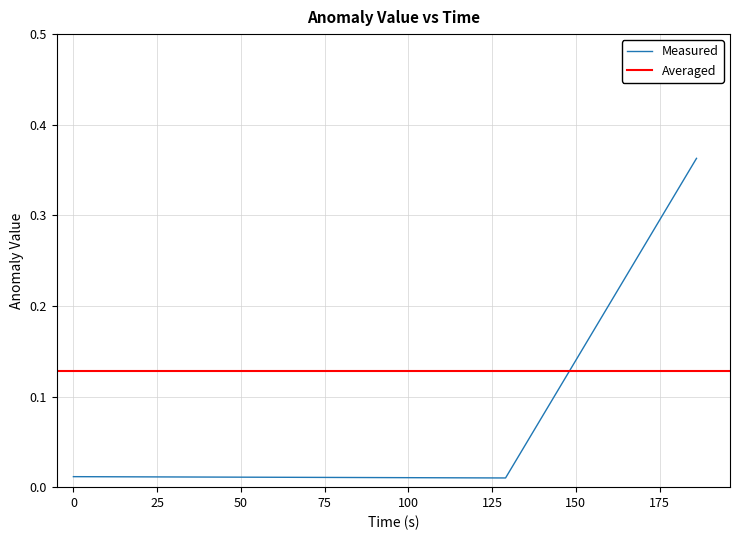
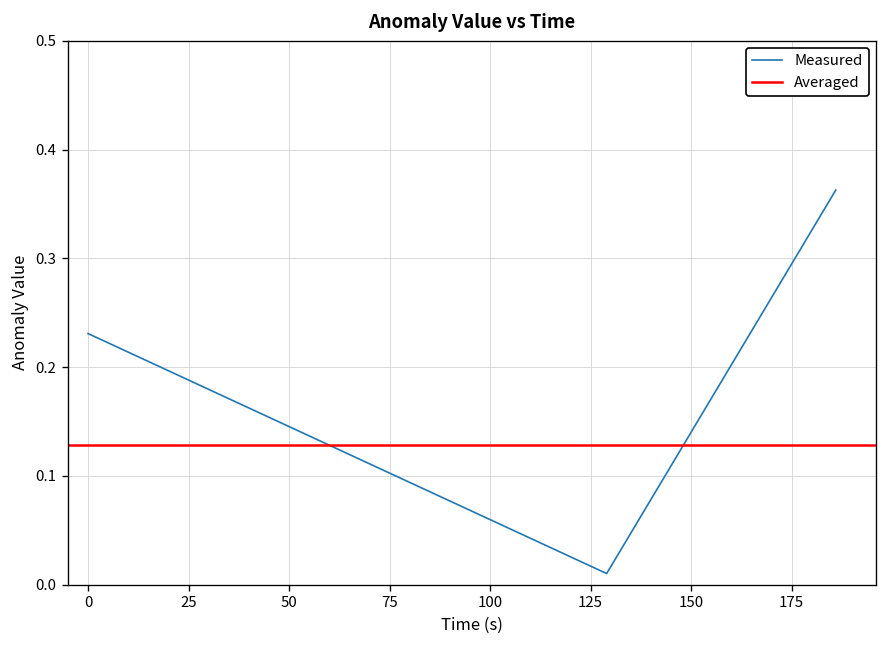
  {
-   "0": 0.01
+   "0": 0.23
  }
